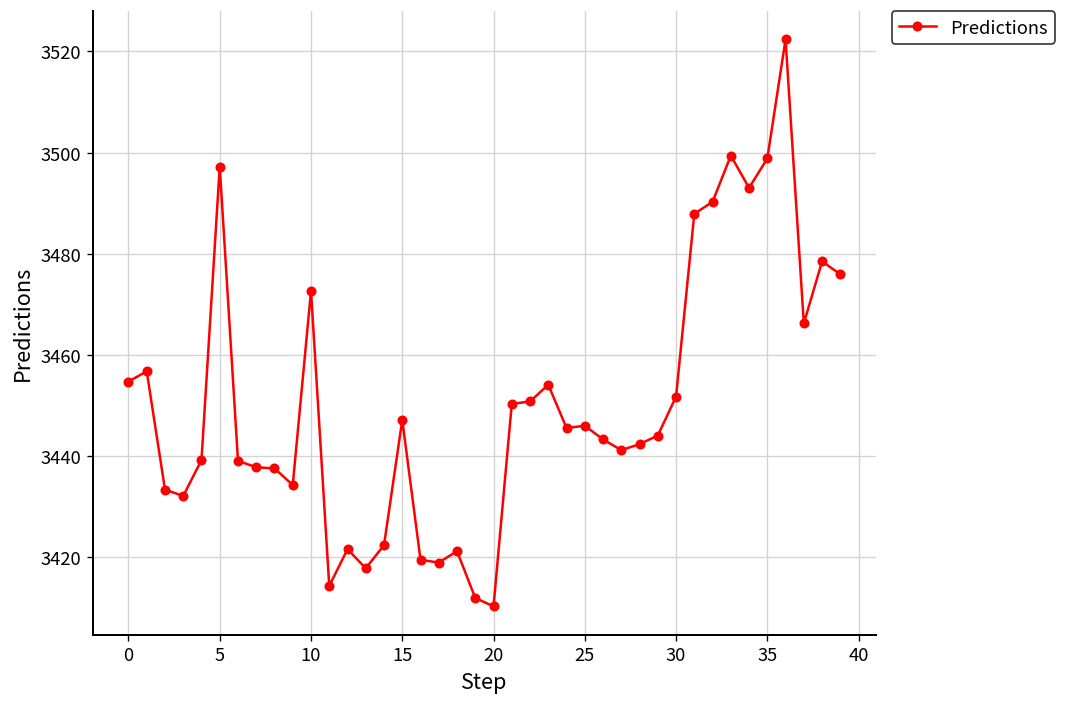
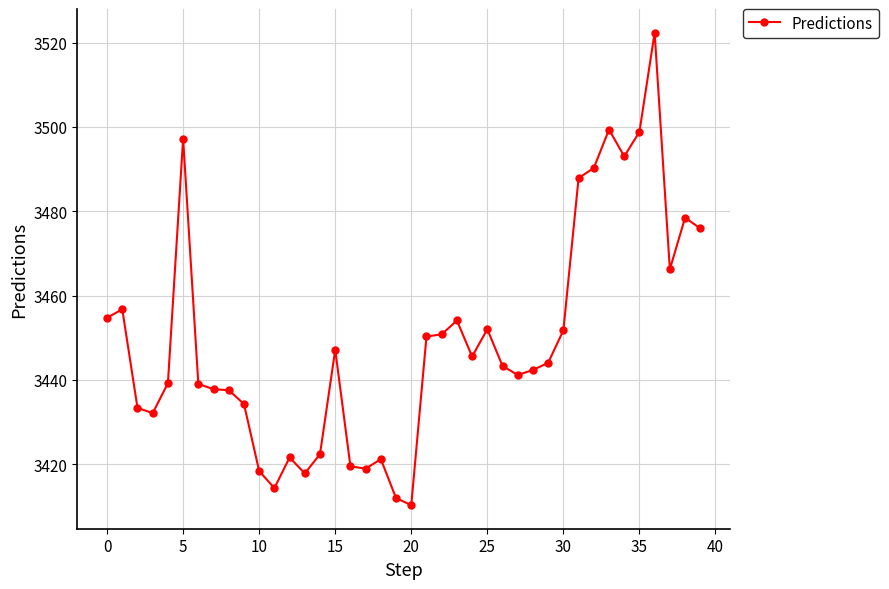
  {
    "0": 3455,
    "5": 3497,
-   "10": 3473,
+   "10": 3418,
    "15": 3447,
    "20": 3410,
-   "25": 3446,
+   "25": 3452,
    "30": 3452,
    "35": 3499
  }
